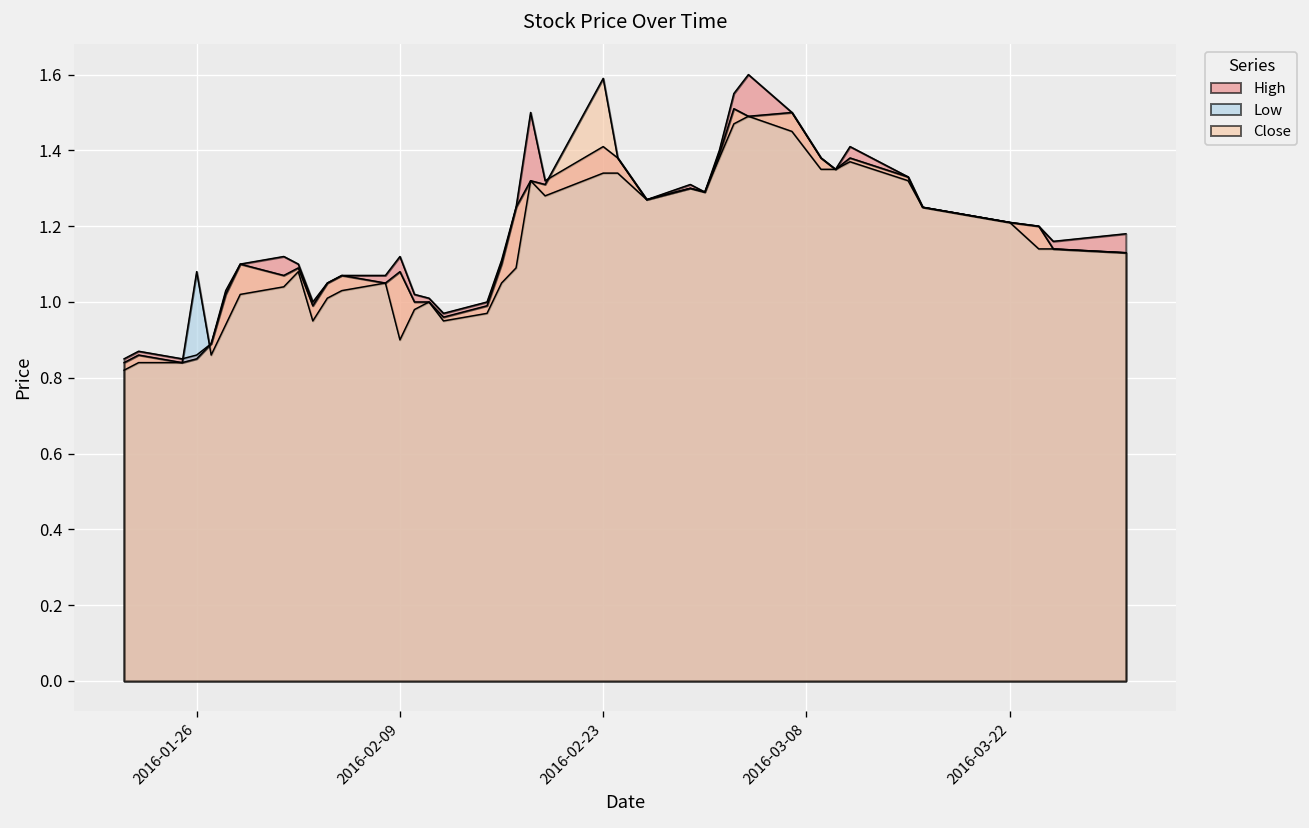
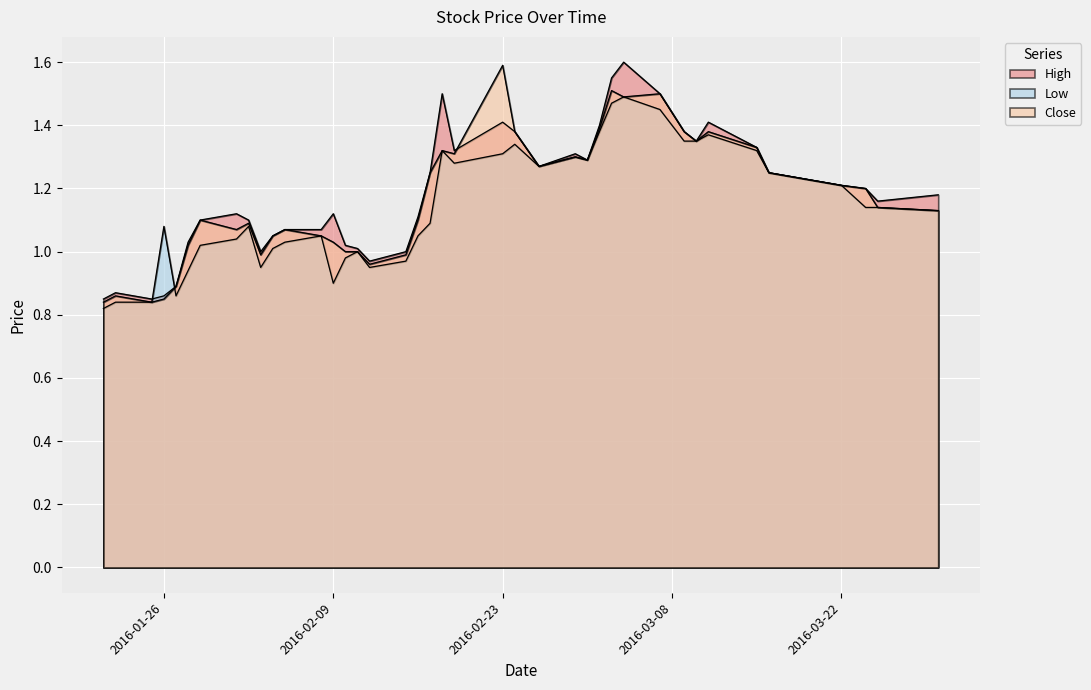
  {
    "High": {
      "2016-01-26": 0.86,
      "2016-02-09": 1.12,
      "2016-02-23": 1.41
    },
    "Low": {
      "2016-01-26": 1.08,
      "2016-02-09": 0.90,
-     "2016-02-23": 1.34
+     "2016-02-23": 1.31
    },
    "Close": {
      "2016-01-26": 0.85,
-     "2016-02-09": 1.08,
+     "2016-02-09": 1.03,
      "2016-02-23": 1.59
    }
  }
